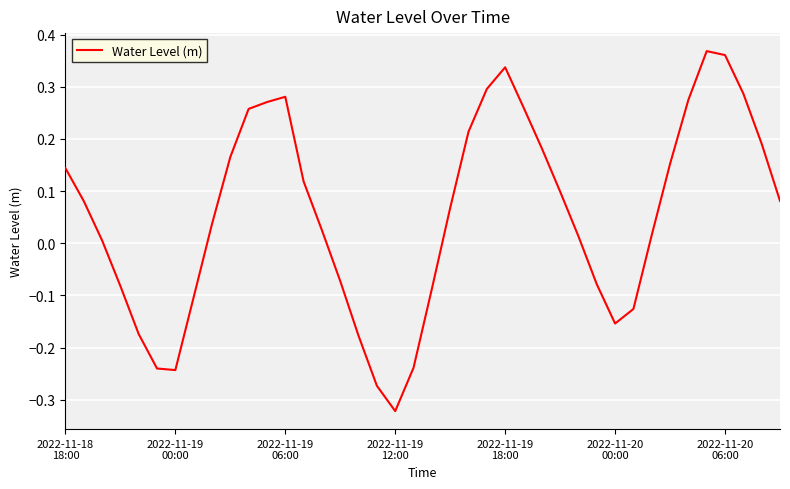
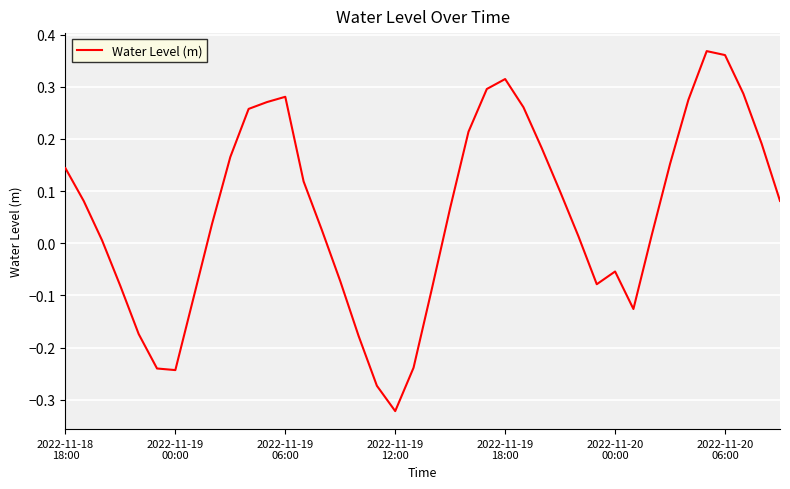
  {
    "2022-11-18 18:00": 0.14,
    "2022-11-19 00:00": -0.24,
    "2022-11-19 06:00": 0.28,
    "2022-11-19 12:00": -0.32,
-   "2022-11-19 18:00": 0.34,
-   "2022-11-20 00:00": -0.15,
+   "2022-11-19 18:00": 0.31,
+   "2022-11-20 00:00": -0.05,
    "2022-11-20 06:00": 0.36
  }
